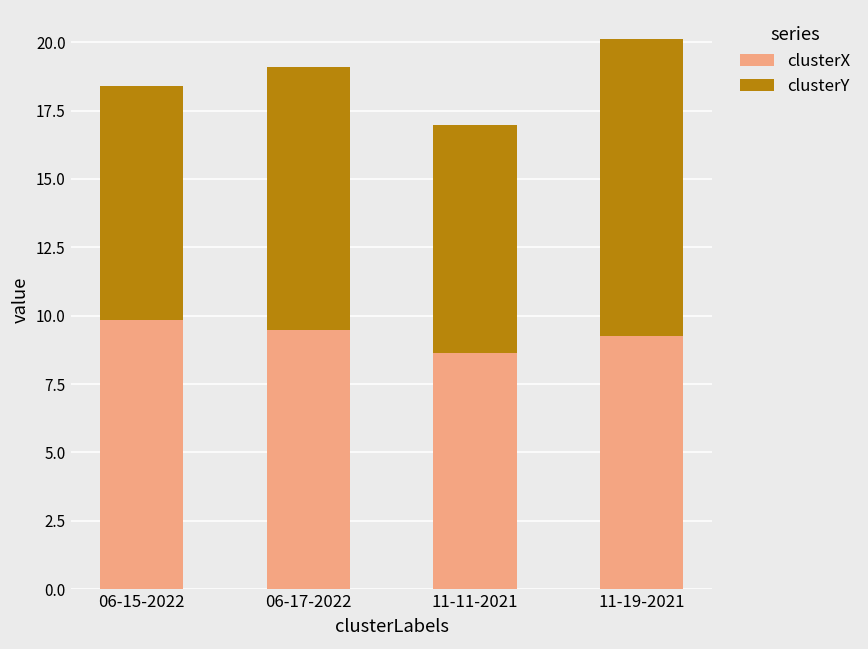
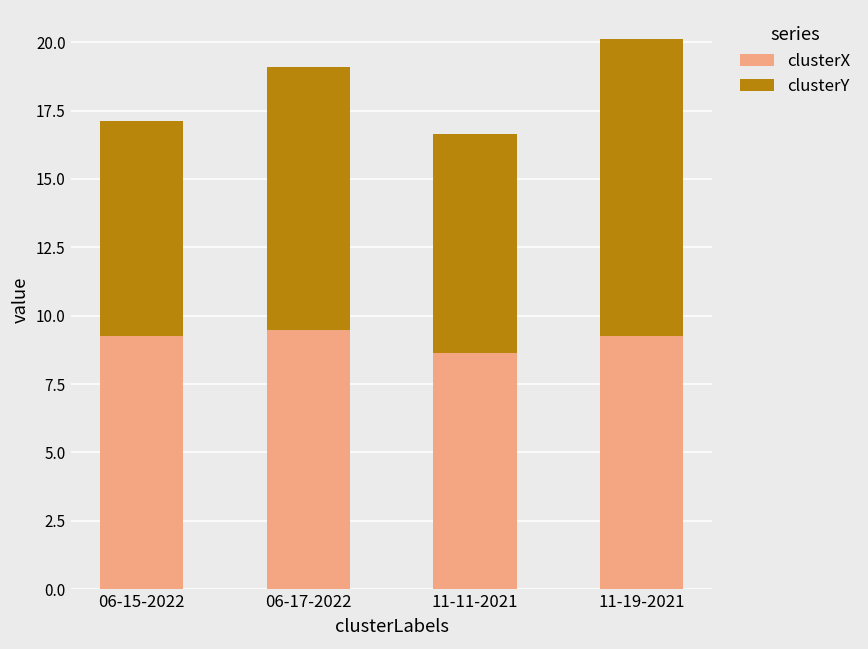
  {
    "clusterX": {
-     "06-15-2022": 9.8,
+     "06-15-2022": 9.3,
      "06-17-2022": 9.5,
      "11-11-2021": 8.6,
      "11-19-2021": 9.2
    },
    "clusterY": {
-     "06-15-2022": 8.6,
+     "06-15-2022": 7.9,
      "06-17-2022": 9.6,
-     "11-11-2021": 8.4,
+     "11-11-2021": 8.0,
      "11-19-2021": 10.9
    }
  }
